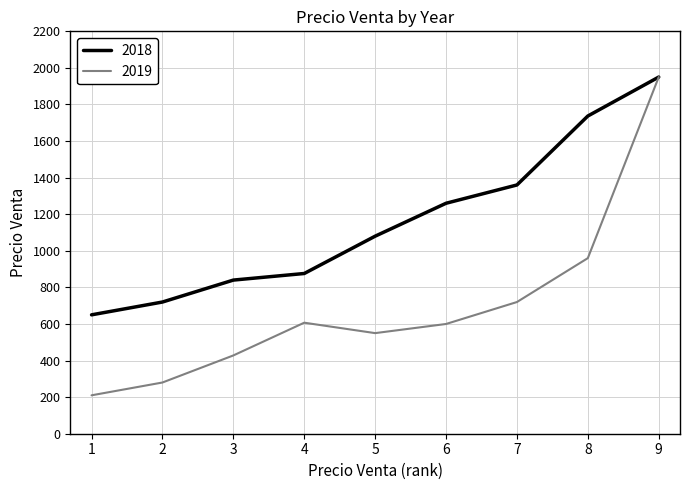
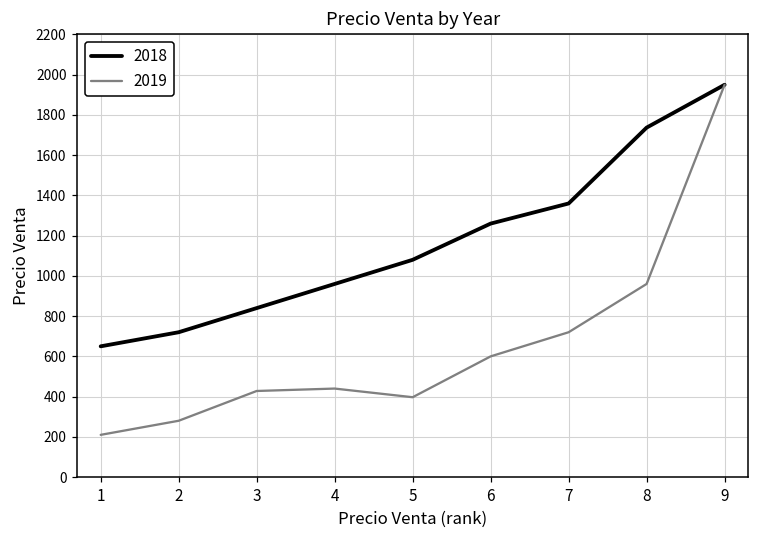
  {
    "2018": {
      "1": 650,
      "2": 720,
      "3": 840,
-     "4": 880,
+     "4": 960,
      "5": 1080,
      "6": 1260,
      "7": 1360,
      "8": 1740
    },
    "2019": {
      "1": 210,
      "2": 280,
      "3": 430,
-     "4": 610,
-     "5": 550,
+     "4": 440,
+     "5": 400,
      "6": 600,
      "7": 720,
      "8": 960
    }
  }
